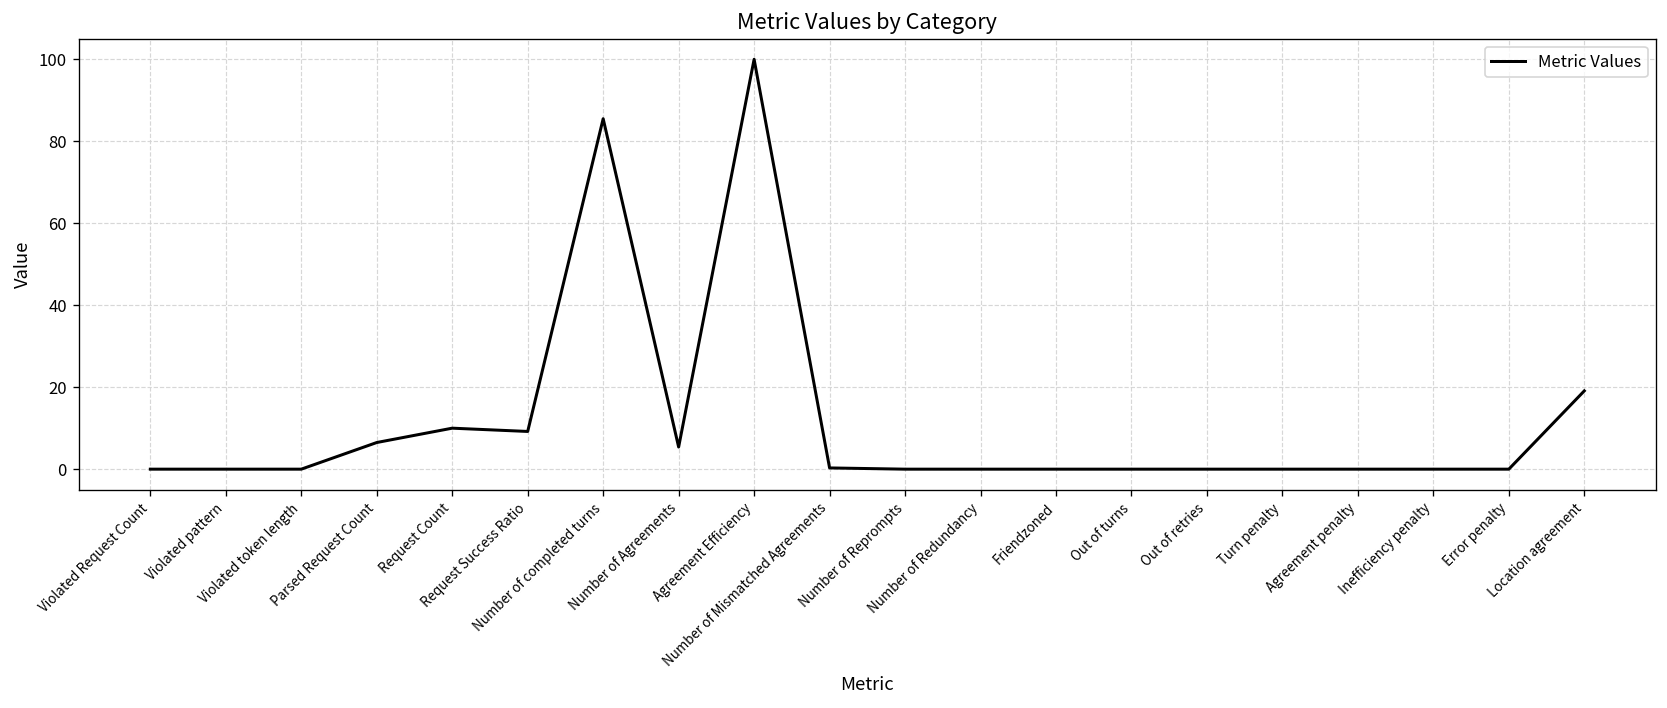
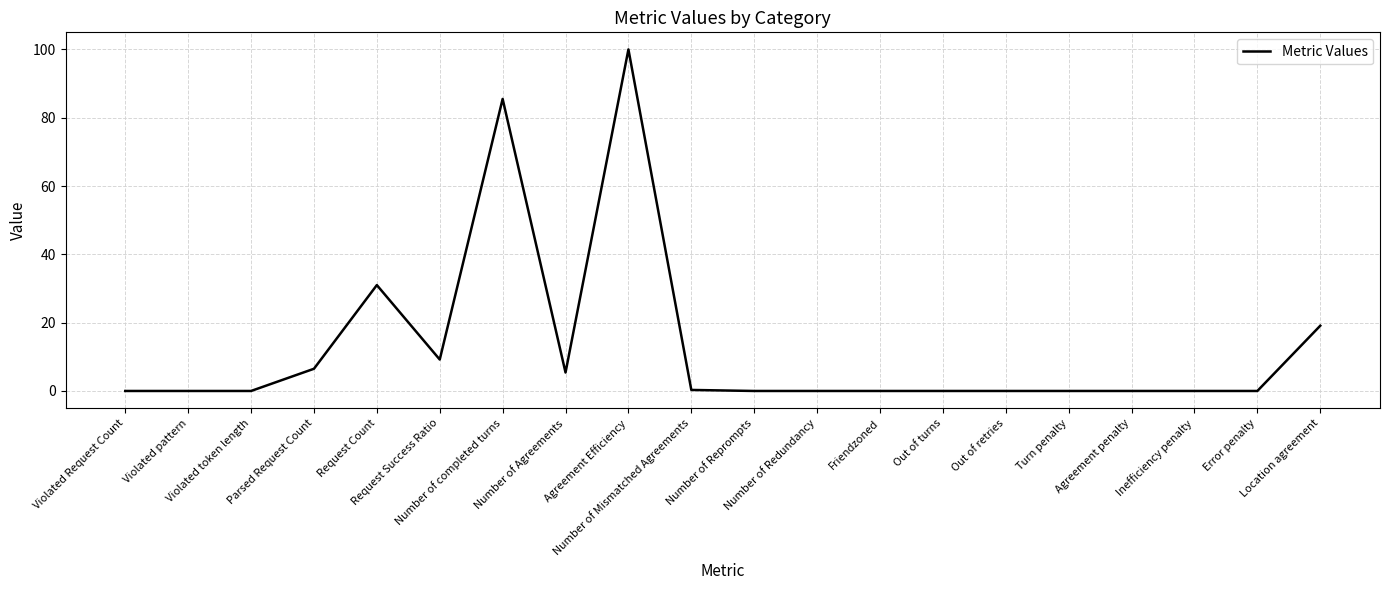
  {
    "Violated Request Count": 0,
    "Violated pattern": 0,
    "Violated token length": 0,
    "Parsed Request Count": 7,
-   "Request Count": 10,
+   "Request Count": 31,
    "Request Success Ratio": 9,
    "Number of completed turns": 86,
    "Number of Agreements": 5,
    "Agreement Efficiency": 100,
    "Number of Mismatched Agreements": 0,
    "Number of Reprompts": 0,
    "Number of Redundancy": 0,
    "Friendzoned": 0,
    "Out of turns": 0,
    "Out of retries": 0,
    "Turn penalty": 0,
    "Agreement penalty": 0,
    "Inefficiency penalty": 0,
    "Error penalty": 0,
    "Location agreement": 19
  }
